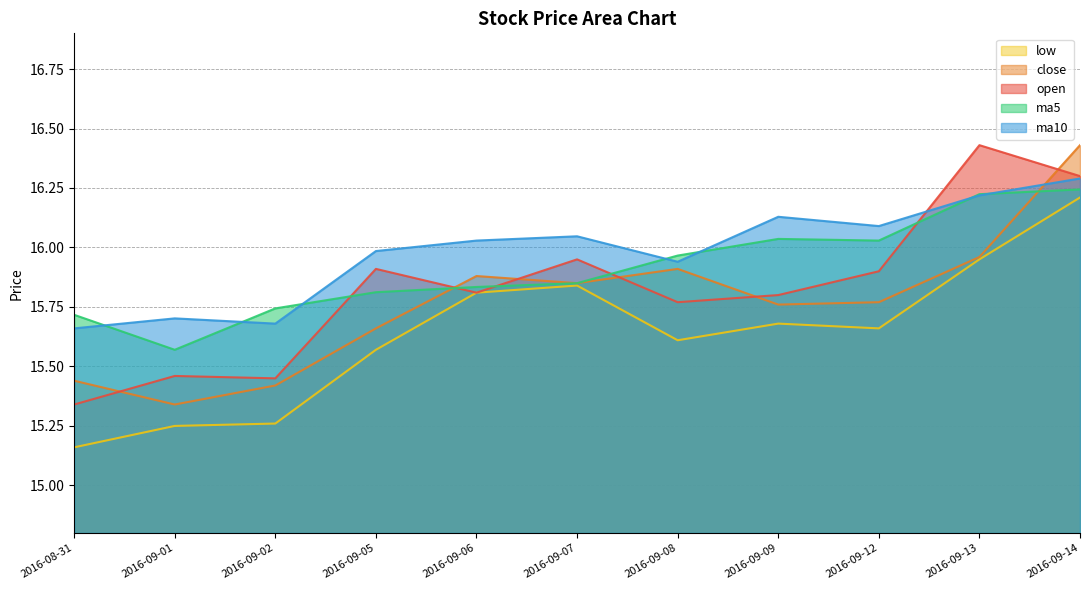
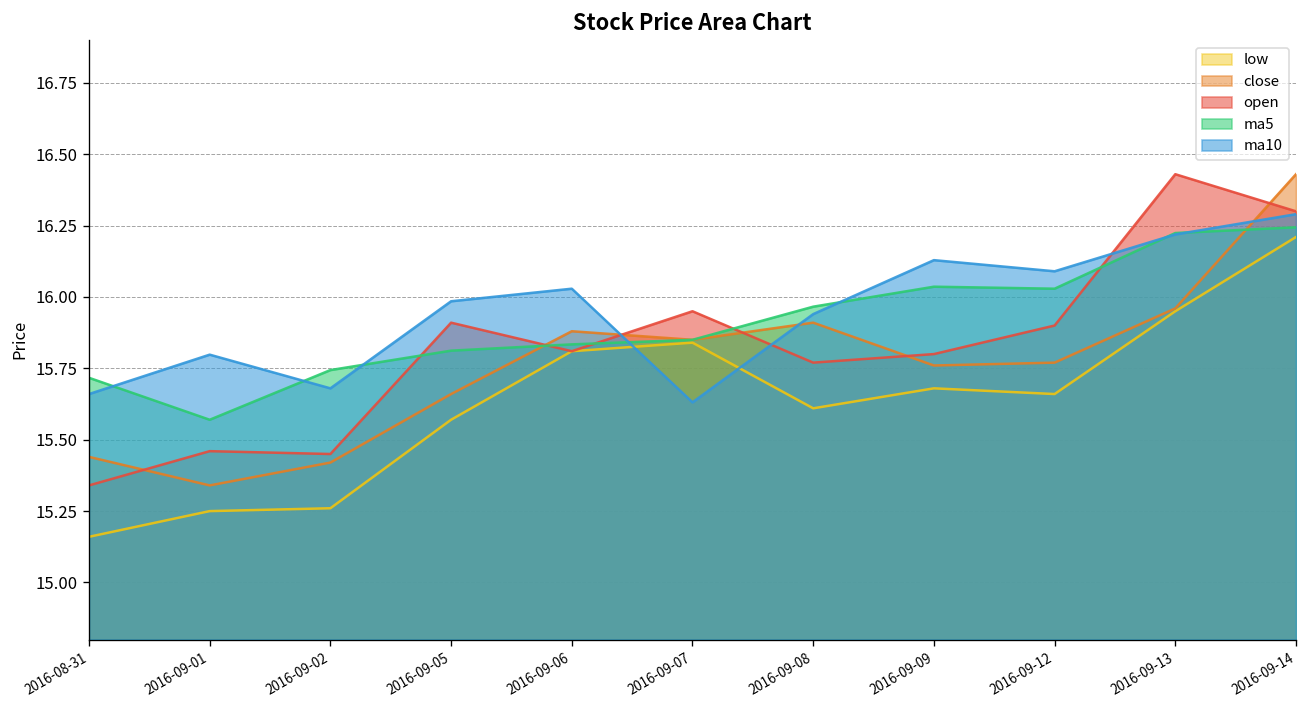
  {
    "ma5": {
      "2016-08-31": 15.72,
      "2016-09-01": 15.57,
      "2016-09-02": 15.74,
      "2016-09-05": 15.81,
      "2016-09-06": 15.83,
      "2016-09-08": 15.97,
      "2016-09-09": 16.04,
      "2016-09-12": 16.03,
      "2016-09-14": 16.24
    },
    "ma10": {
      "2016-08-31": 15.66,
-     "2016-09-01": 15.70,
+     "2016-09-01": 15.80,
      "2016-09-02": 15.68,
      "2016-09-05": 15.99,
      "2016-09-06": 16.03,
-     "2016-09-07": 16.05,
+     "2016-09-07": 15.63,
      "2016-09-08": 15.94,
      "2016-09-09": 16.13,
      "2016-09-12": 16.09
    }
  }
